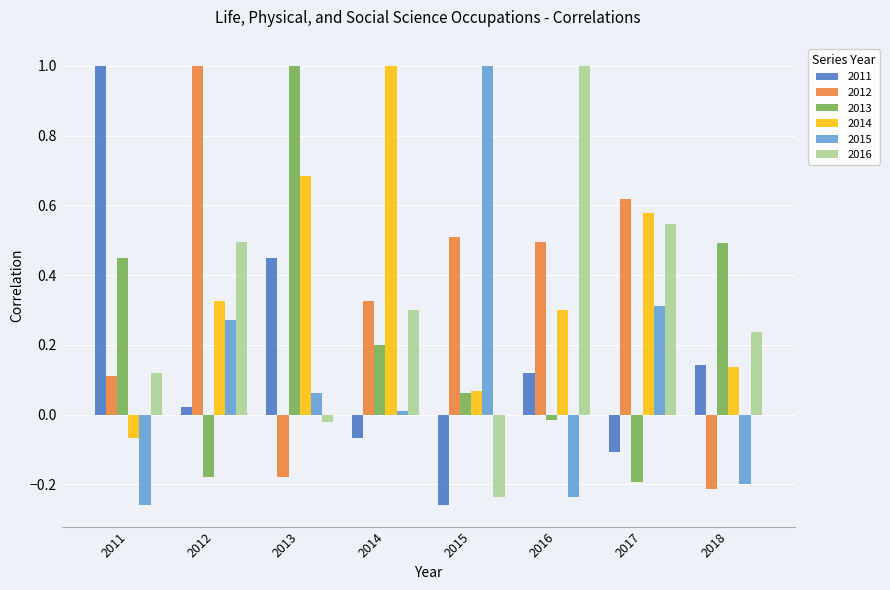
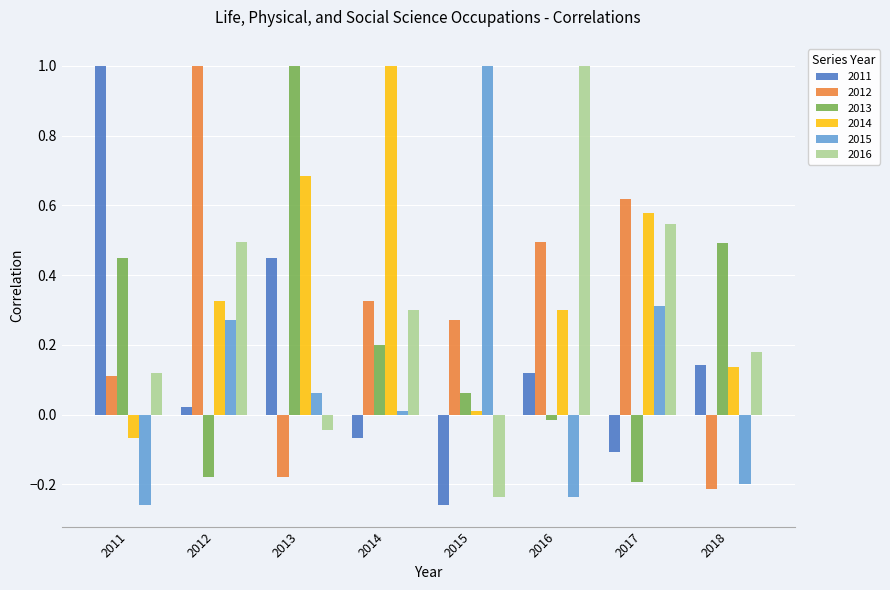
  {
    "2012": {
      "2011": 0.11,
      "2012": 1.00,
      "2013": -0.18,
      "2014": 0.33,
-     "2015": 0.51,
+     "2015": 0.27,
      "2016": 0.49,
      "2017": 0.62,
      "2018": -0.21
    },
    "2013": {
      "2011": 0.45,
      "2012": -0.18,
      "2013": 1.00,
      "2014": 0.20,
      "2015": 0.06,
      "2016": -0.01,
      "2017": -0.19,
      "2018": 0.49
    },
    "2014": {
      "2011": -0.07,
      "2012": 0.33,
      "2013": 0.68,
      "2014": 1.00,
-     "2015": 0.07,
+     "2015": 0.01,
      "2016": 0.30,
      "2017": 0.58,
      "2018": 0.14
    },
    "2016": {
      "2011": 0.12,
      "2012": 0.49,
-     "2013": -0.02,
+     "2013": -0.05,
      "2014": 0.30,
      "2015": -0.24,
      "2016": 1.00,
      "2017": 0.55,
-     "2018": 0.24
+     "2018": 0.18
    }
  }
